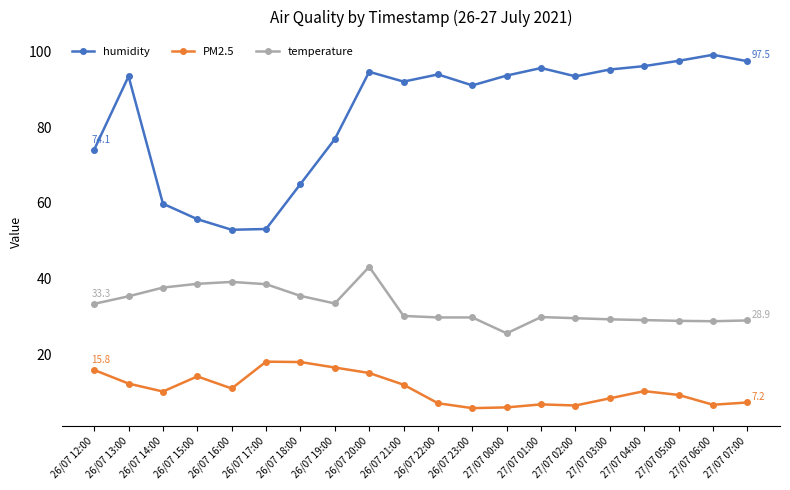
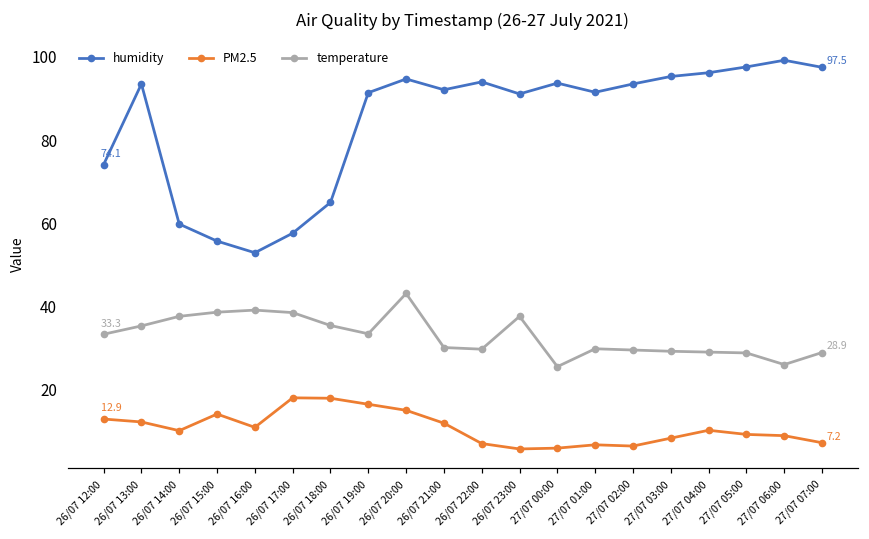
  {
    "humidity": {
      "26/07 13:00": 94,
      "26/07 14:00": 60,
      "26/07 15:00": 56,
      "26/07 16:00": 53,
-     "26/07 17:00": 53,
+     "26/07 17:00": 58,
      "26/07 18:00": 65,
-     "26/07 19:00": 77,
+     "26/07 19:00": 91,
      "26/07 20:00": 95,
      "26/07 21:00": 92,
      "26/07 22:00": 94,
      "26/07 23:00": 91,
      "27/07 00:00": 94,
-     "27/07 01:00": 96,
+     "27/07 01:00": 92,
      "27/07 02:00": 94,
      "27/07 03:00": 95,
      "27/07 04:00": 96,
      "27/07 05:00": 98,
      "27/07 06:00": 99
    },
    "PM2.5": {
-     "26/07 12:00": 15.8,
-     "27/07 06:00": 7,
+     "26/07 12:00": 12.9,
+     "27/07 06:00": 9,
      "27/07 07:00": 7.2
    },
    "temperature": {
      "26/07 13:00": 35,
      "26/07 14:00": 38,
      "26/07 15:00": 39,
      "26/07 16:00": 39,
      "26/07 17:00": 39,
      "26/07 18:00": 35,
      "26/07 19:00": 33,
      "26/07 20:00": 43,
      "26/07 21:00": 30,
      "26/07 22:00": 30,
-     "26/07 23:00": 30,
+     "26/07 23:00": 38,
      "27/07 00:00": 26,
      "27/07 01:00": 30,
      "27/07 02:00": 30,
      "27/07 03:00": 29,
      "27/07 04:00": 29,
      "27/07 05:00": 29,
-     "27/07 06:00": 29
+     "27/07 06:00": 26
    }
  }
